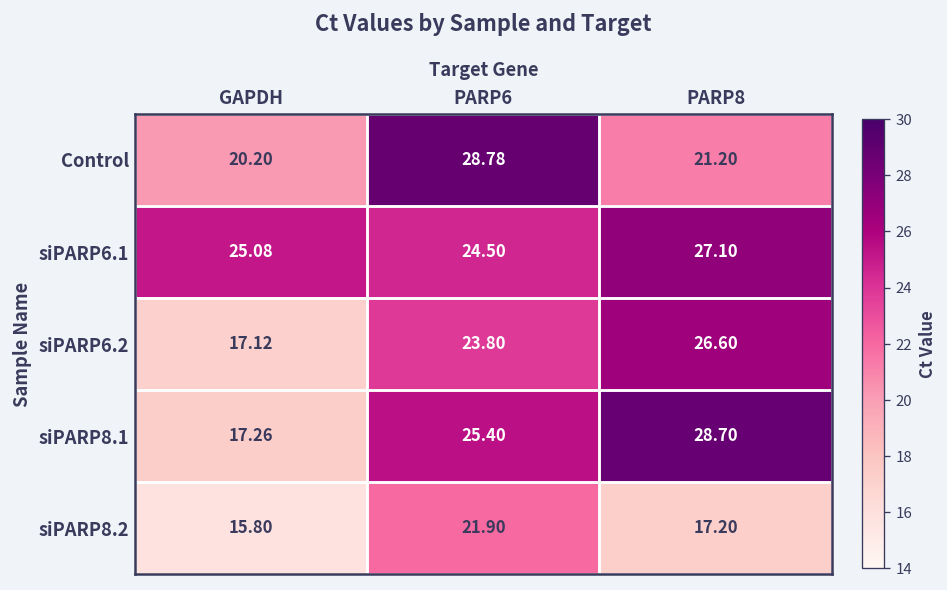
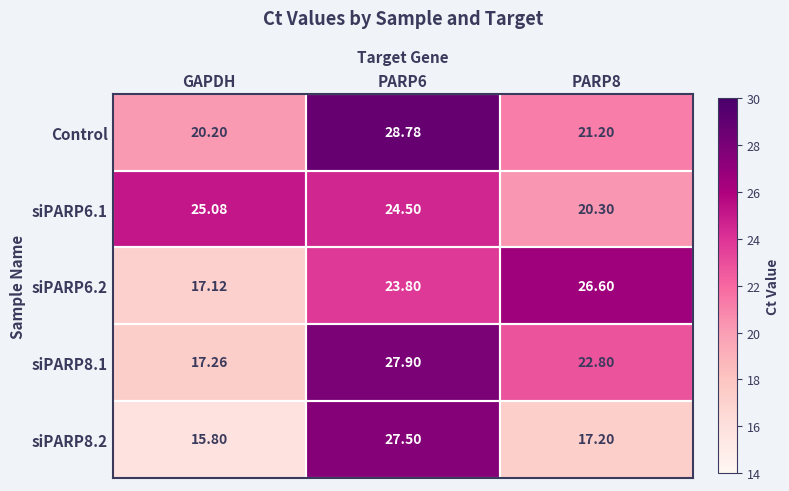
  {
    "Control": {
      "GAPDH": 20.20,
      "PARP6": 28.78,
      "PARP8": 21.20
    },
    "siPARP6.1": {
      "GAPDH": 25.08,
      "PARP6": 24.50,
-     "PARP8": 27.10
+     "PARP8": 20.30
    },
    "siPARP6.2": {
      "GAPDH": 17.12,
      "PARP6": 23.80,
      "PARP8": 26.60
    },
    "siPARP8.1": {
      "GAPDH": 17.26,
-     "PARP6": 25.40,
-     "PARP8": 28.70
+     "PARP6": 27.90,
+     "PARP8": 22.80
    },
    "siPARP8.2": {
      "GAPDH": 15.80,
-     "PARP6": 21.90,
+     "PARP6": 27.50,
      "PARP8": 17.20
    }
  }
